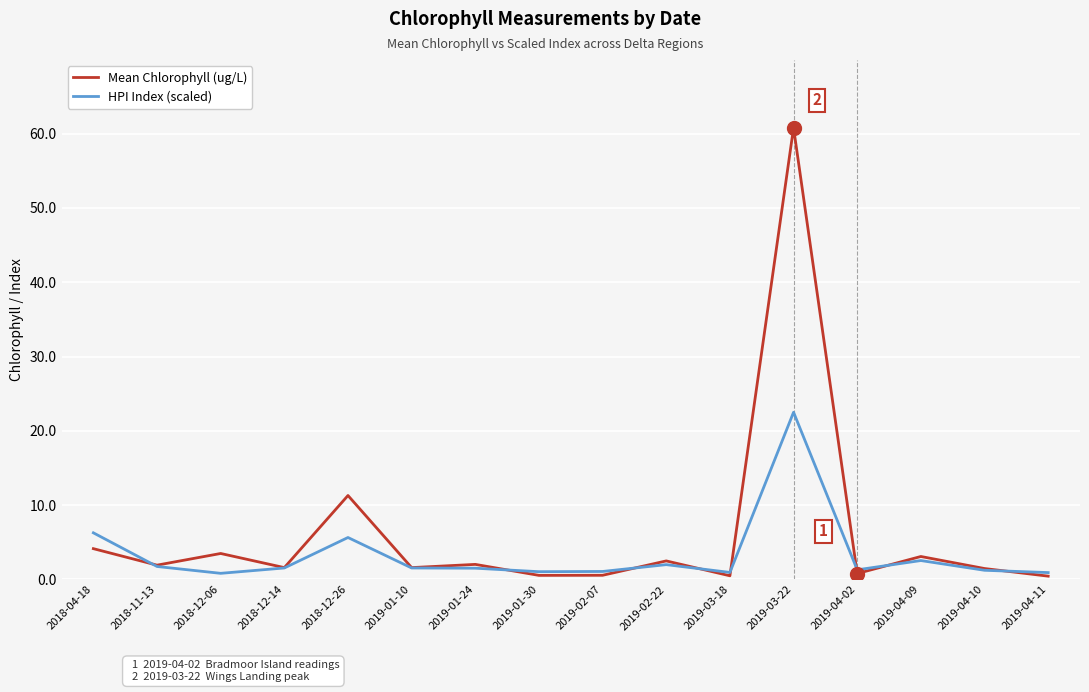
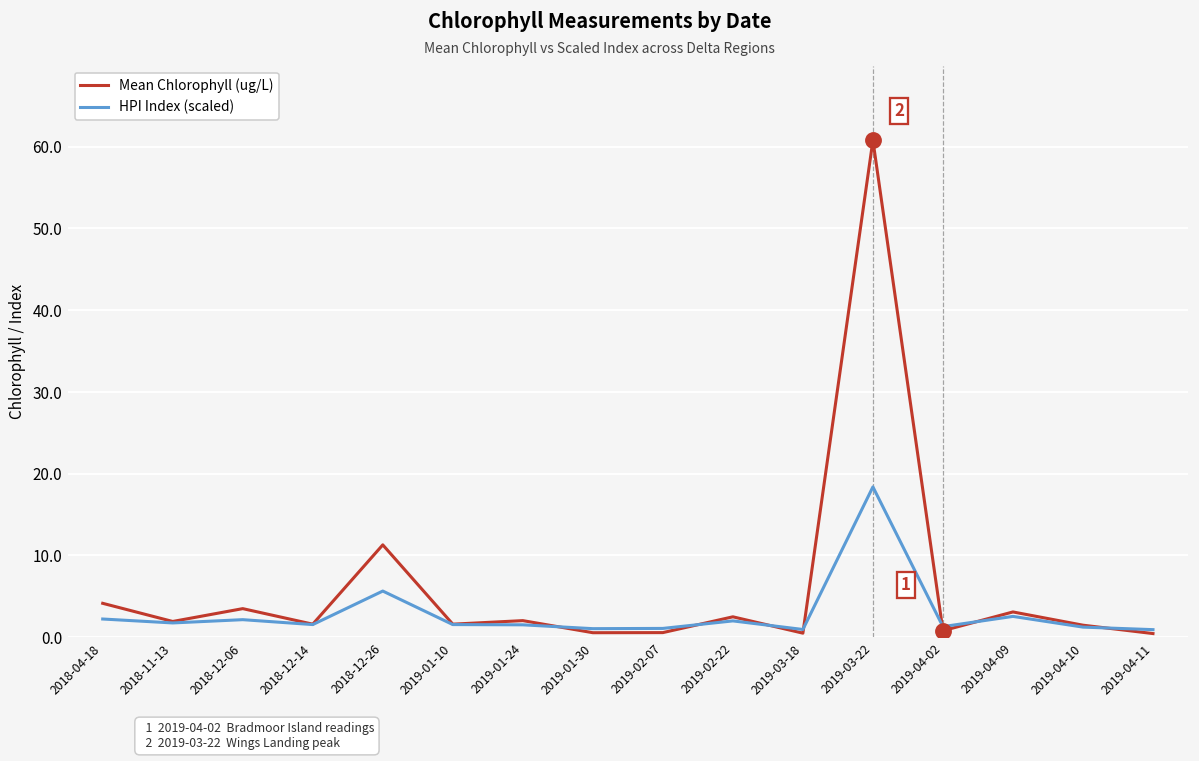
  {
    "HPI Index (scaled)": {
-     "2018-04-18": 6,
-     "2018-12-06": 1,
+     "2018-04-18": 2,
+     "2018-12-06": 2,
      "2018-12-26": 6,
      "2019-01-24": 2,
      "2019-01-30": 1,
      "2019-02-07": 1,
      "2019-02-22": 2,
      "2019-03-18": 1,
-     "2019-03-22": 23,
+     "2019-03-22": 18,
      "2019-04-02": 1,
      "2019-04-09": 3,
      "2019-04-11": 1
    }
  }
